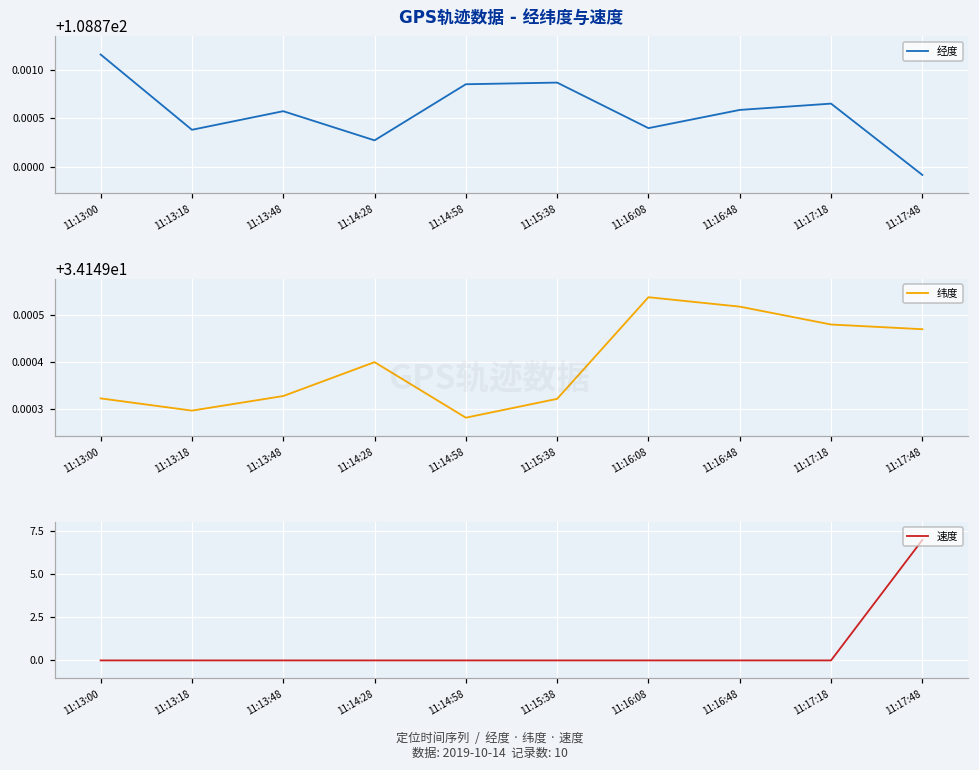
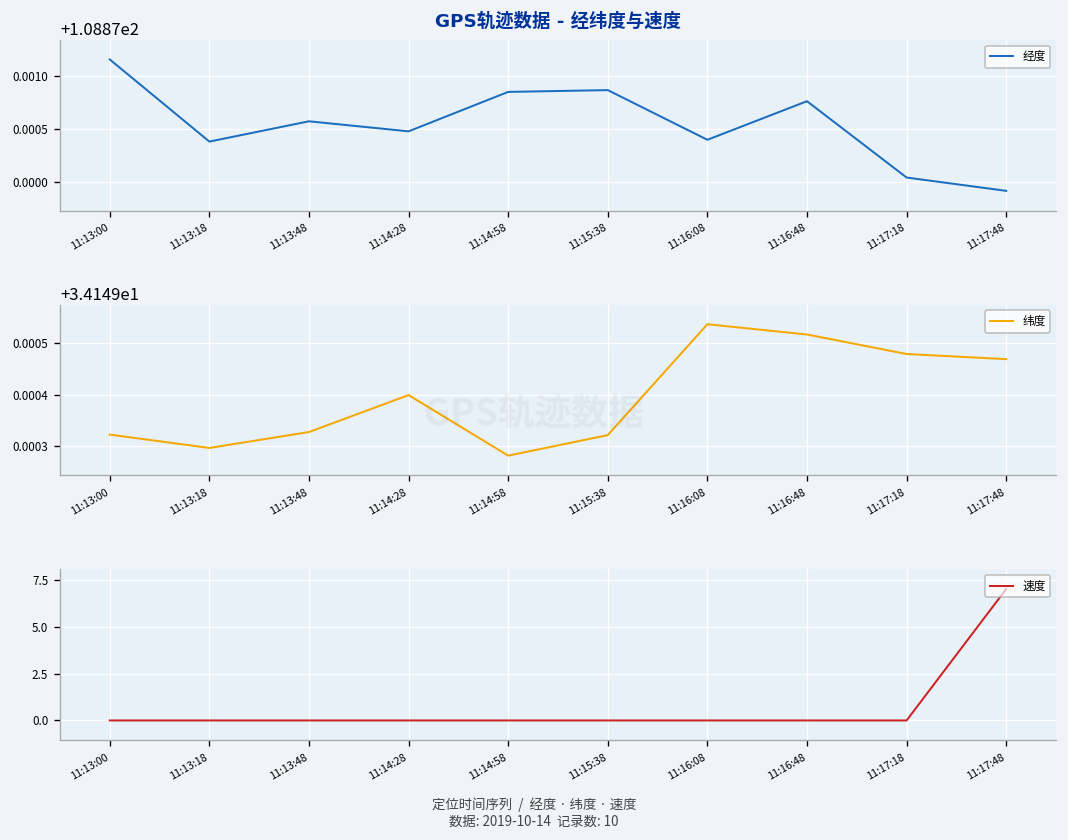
  {
    "GPS轨迹数据 - 经纬度与速度": {
      "11:13:00": 108.8712,
      "11:13:18": 108.8704,
      "11:13:48": 108.8706,
-     "11:14:28": 108.8703,
+     "11:14:28": 108.8705,
      "11:14:58": 108.8709,
      "11:15:38": 108.8709,
      "11:16:08": 108.8704,
-     "11:16:48": 108.8706,
-     "11:17:18": 108.8707,
+     "11:16:48": 108.8708,
+     "11:17:18": 108.8700,
      "11:17:48": 108.8699
    }
  }
